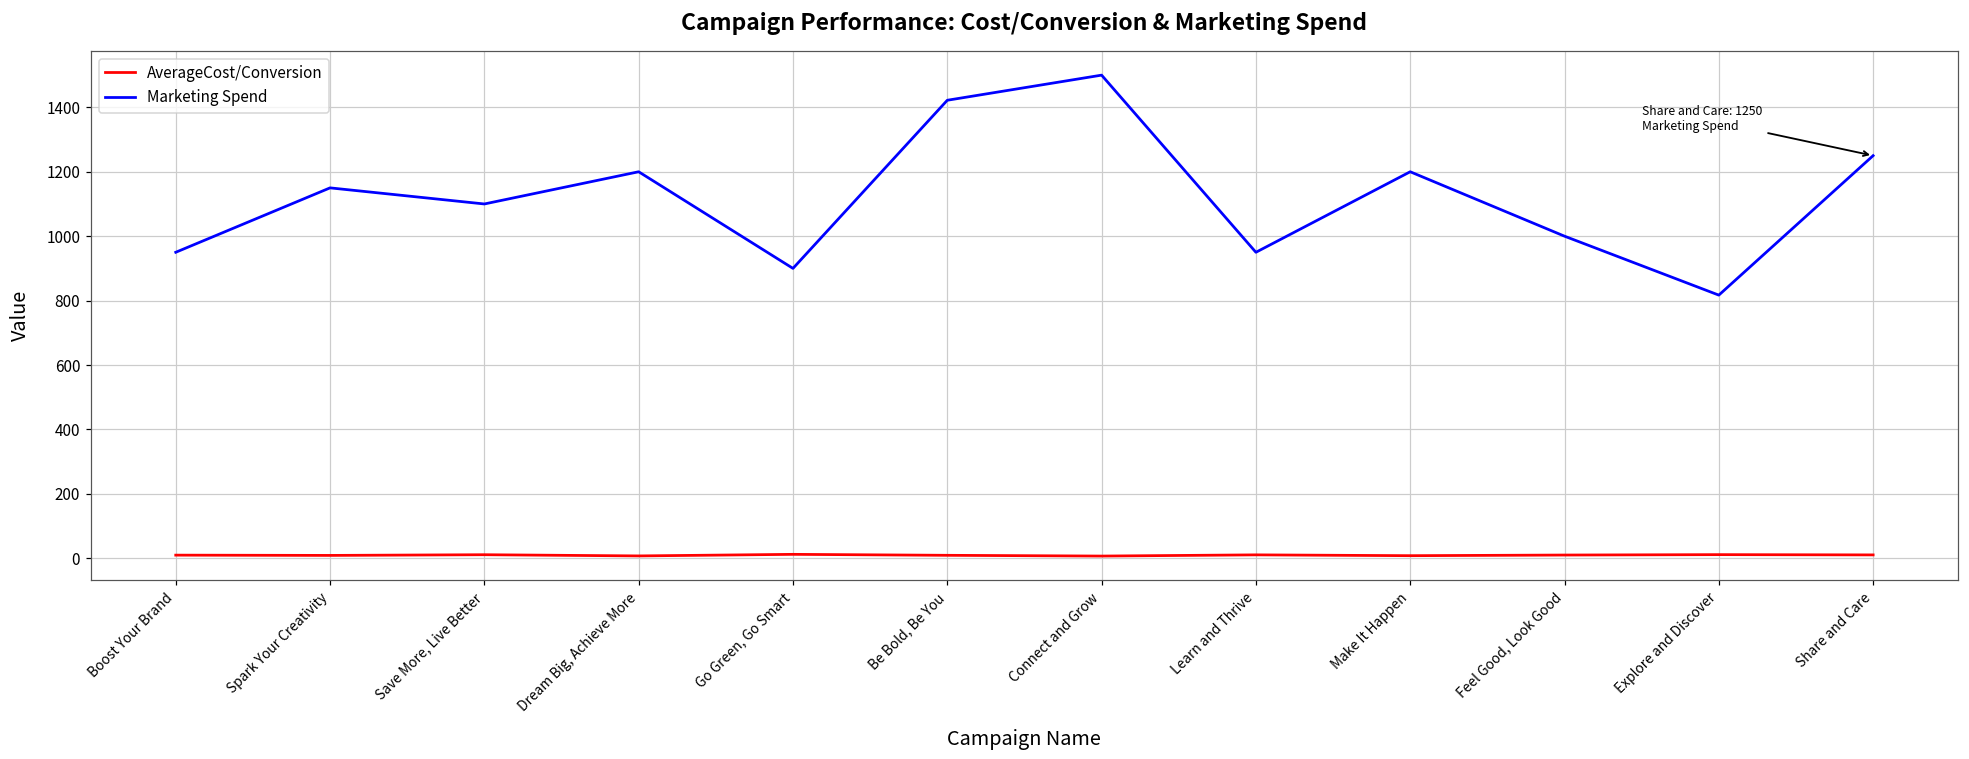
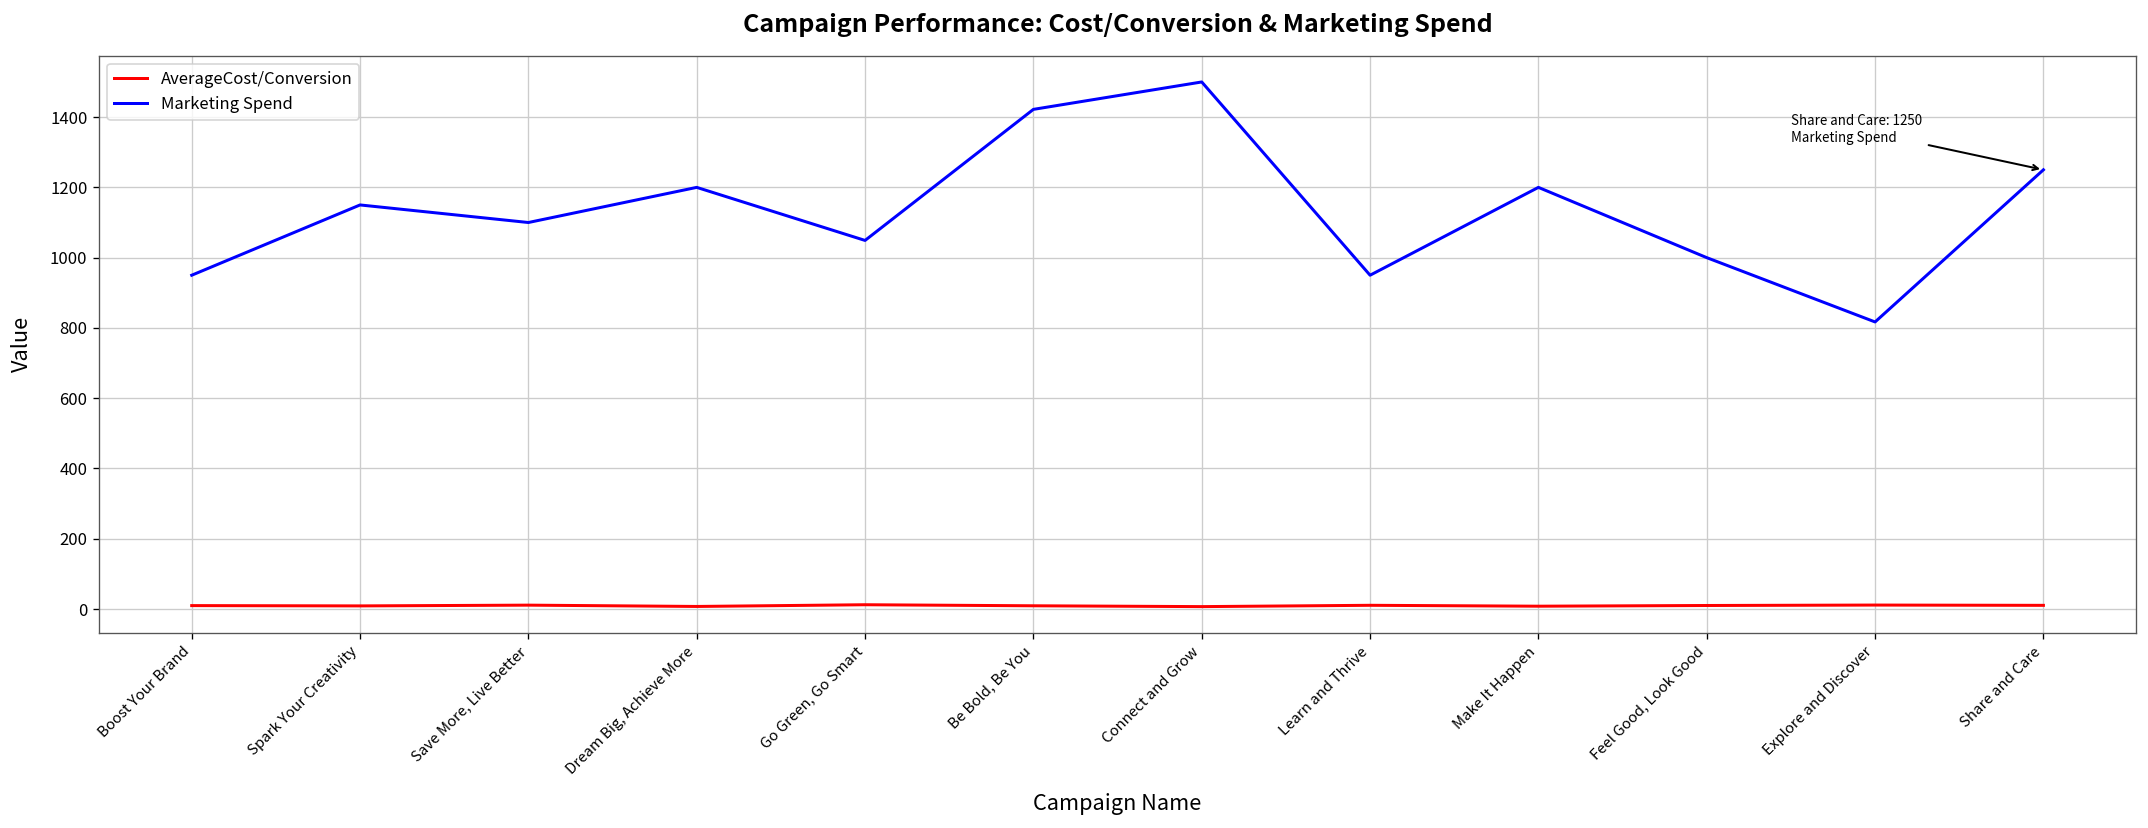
  {
    "AverageCost/Conversion": {
      "Boost Your Brand": 10,
      "Spark Your Creativity": 10,
      "Save More, Live Better": 10,
      "Dream Big, Achieve More": 10,
      "Go Green, Go Smart": 10,
      "Be Bold, Be You": 10,
      "Connect and Grow": 10,
      "Learn and Thrive": 10,
      "Make It Happen": 10,
      "Feel Good, Look Good": 10,
      "Explore and Discover": 10,
      "Share and Care": 10
    },
    "Marketing Spend": {
      "Boost Your Brand": 950,
      "Spark Your Creativity": 1150,
      "Save More, Live Better": 1100,
      "Dream Big, Achieve More": 1200,
-     "Go Green, Go Smart": 900,
+     "Go Green, Go Smart": 1050,
      "Be Bold, Be You": 1420,
      "Connect and Grow": 1500,
      "Learn and Thrive": 950,
      "Make It Happen": 1200,
      "Feel Good, Look Good": 1000,
      "Explore and Discover": 820
    }
  }
